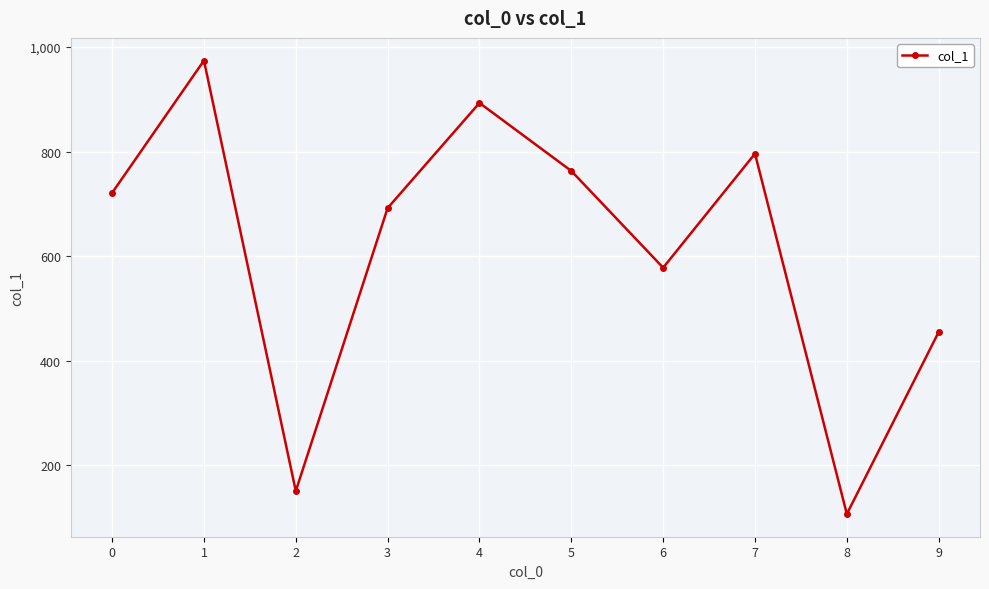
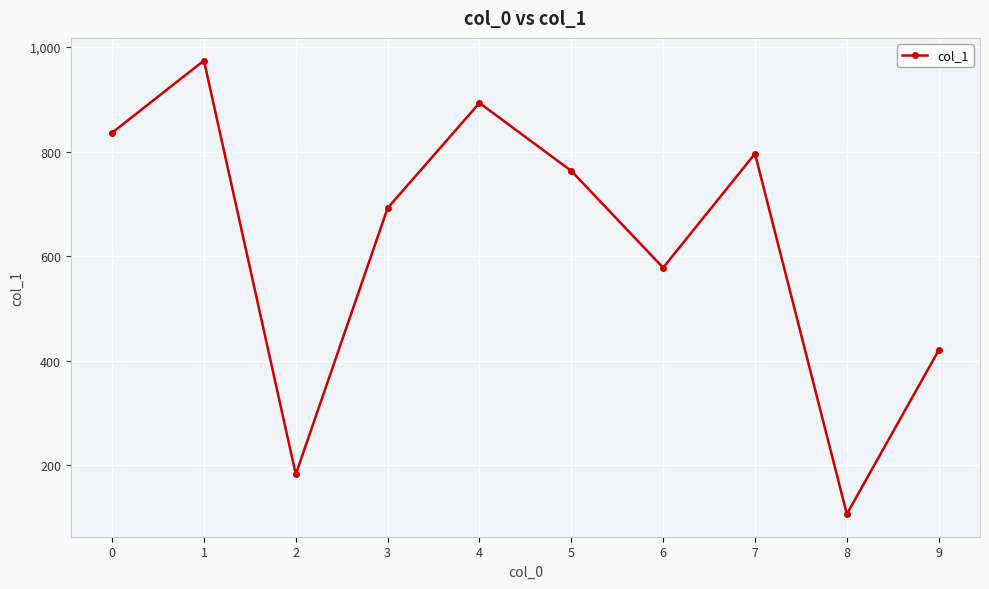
  {
-   "0": 720,
+   "0": 840,
    "1": 970,
-   "2": 150,
+   "2": 180,
    "3": 690,
    "4": 890,
    "5": 760,
    "6": 580,
    "7": 800,
    "8": 110,
-   "9": 460
+   "9": 420
  }
